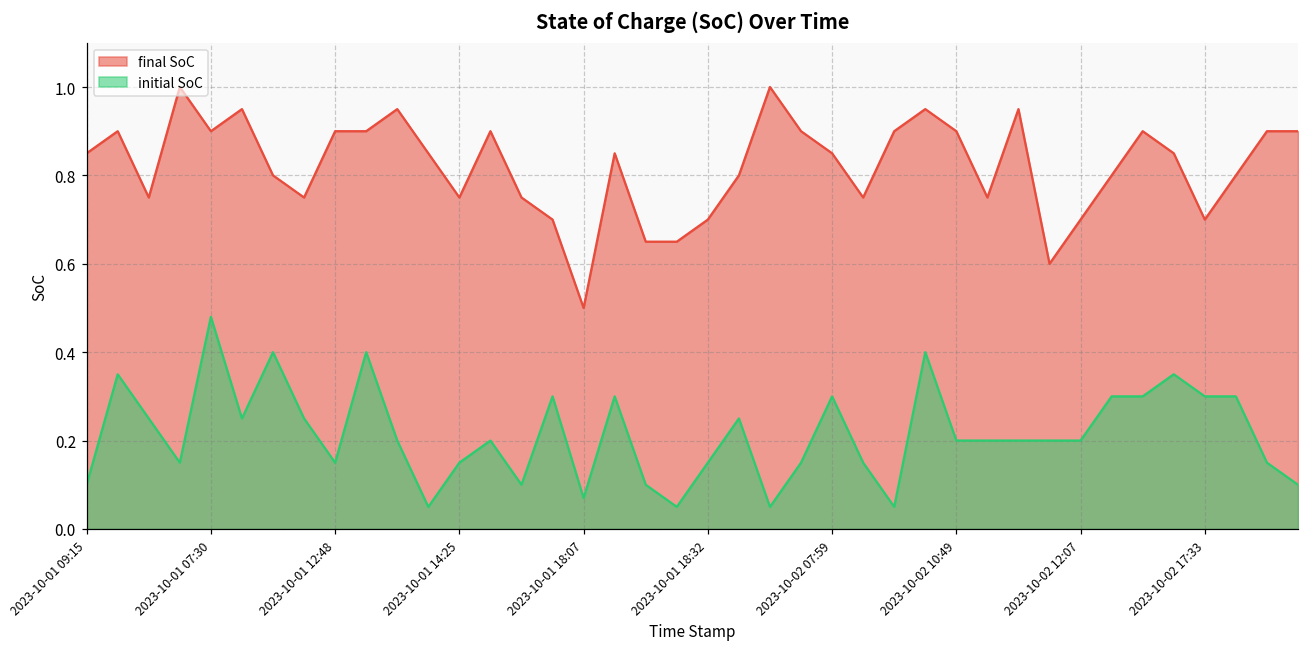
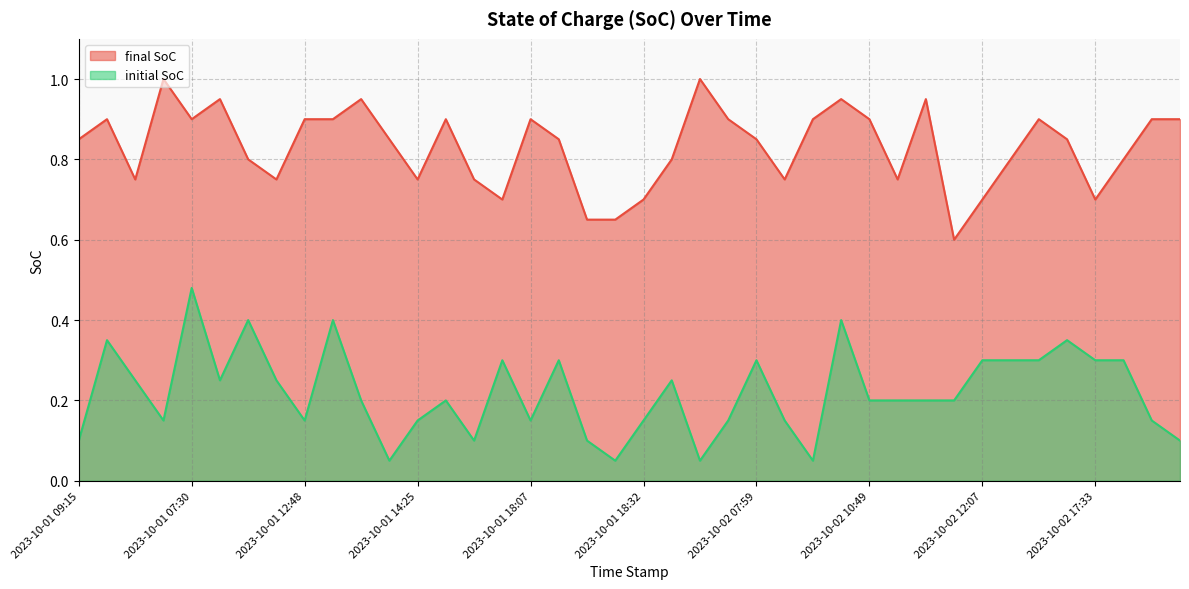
  {
    "final SoC": {
      "2023-10-01 09:15": 0.85,
      "2023-10-01 07:30": 0.9,
      "2023-10-01 12:48": 0.9,
      "2023-10-01 14:25": 0.75,
-     "2023-10-01 18:07": 0.5,
+     "2023-10-01 18:07": 0.9,
      "2023-10-02 10:49": 0.9,
      "2023-10-02 12:07": 0.7,
      "2023-10-02 17:33": 0.7
    },
    "initial SoC": {
      "2023-10-01 09:15": 0.10,
      "2023-10-01 07:30": 0.48,
      "2023-10-01 12:48": 0.15,
      "2023-10-01 14:25": 0.15,
-     "2023-10-01 18:07": 0.07,
+     "2023-10-01 18:07": 0.15,
      "2023-10-02 10:49": 0.20,
-     "2023-10-02 12:07": 0.2,
+     "2023-10-02 12:07": 0.3,
      "2023-10-02 17:33": 0.30
    }
  }
